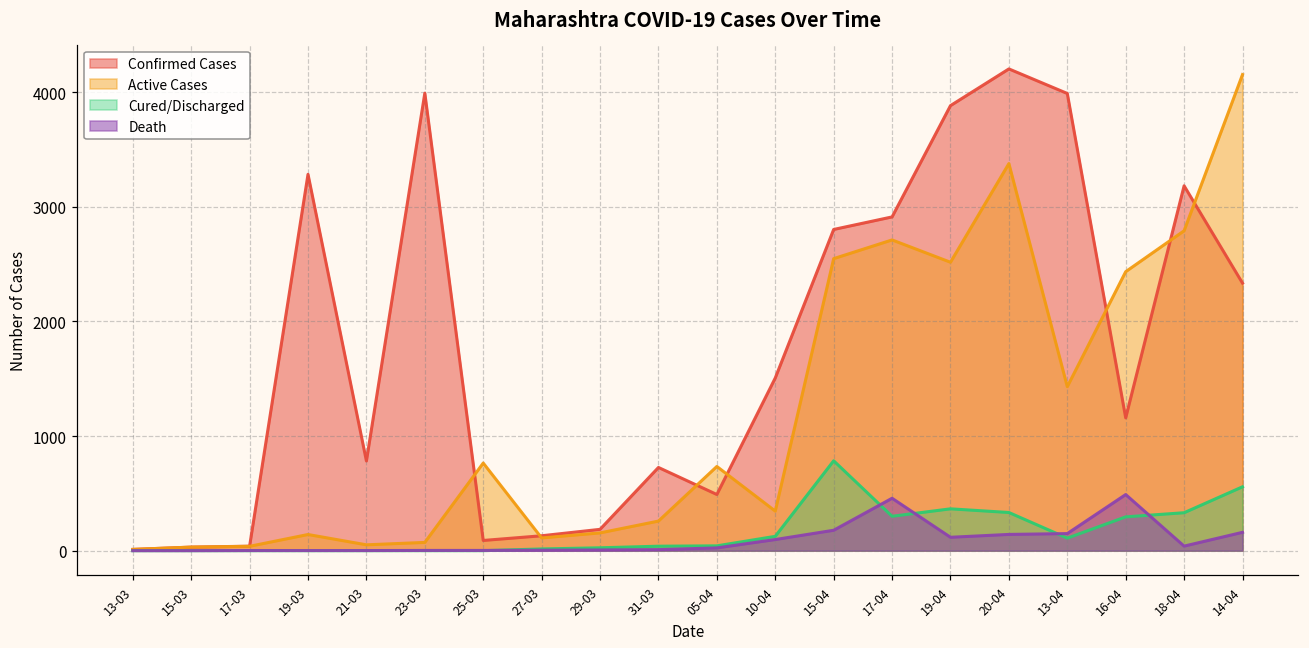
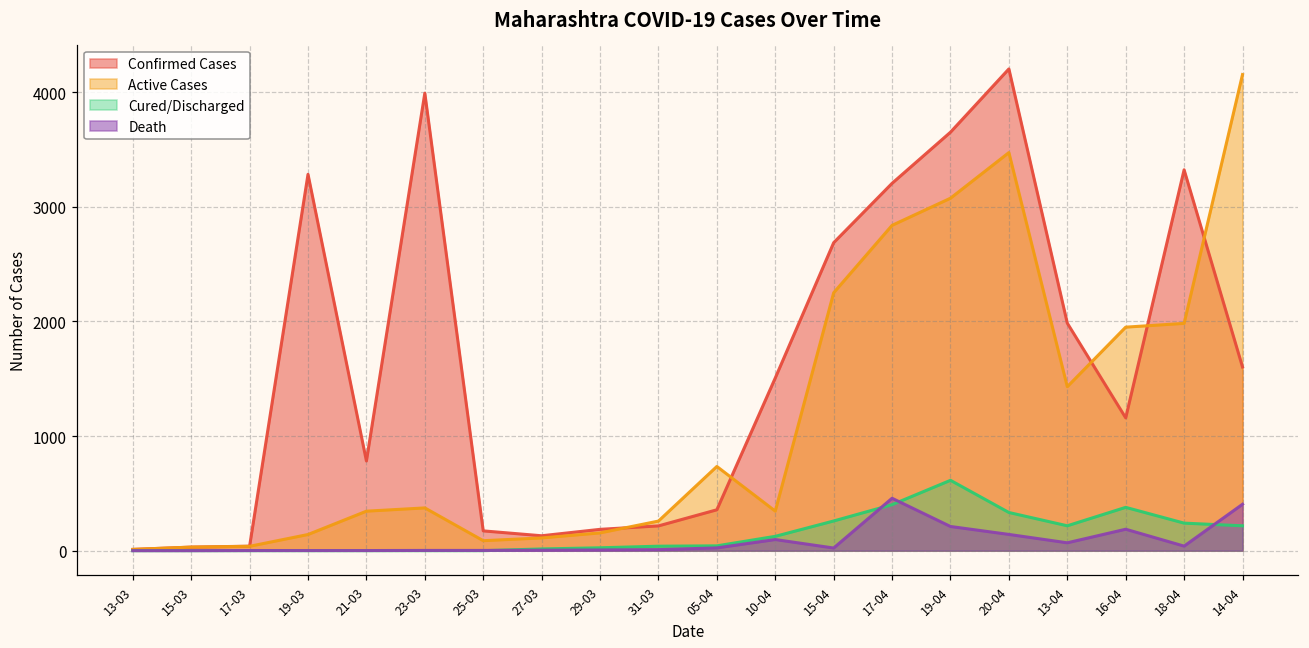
  {
    "Confirmed Cases": {
      "19-03": 3280,
      "21-03": 780,
      "23-03": 3990,
-     "25-03": 90,
+     "25-03": 170,
      "29-03": 190,
-     "31-03": 730,
-     "05-04": 490,
+     "31-03": 220,
+     "05-04": 360,
      "10-04": 1510,
-     "15-04": 2800,
-     "17-04": 2910,
-     "19-04": 3880,
+     "15-04": 2690,
+     "17-04": 3210,
+     "19-04": 3650,
      "20-04": 4200,
-     "13-04": 3990,
+     "13-04": 1990,
      "16-04": 1160,
-     "18-04": 3180,
-     "14-04": 2330
+     "18-04": 3320,
+     "14-04": 1600
    },
    "Active Cases": {
      "19-03": 140,
-     "21-03": 50,
-     "23-03": 70,
-     "25-03": 760,
+     "21-03": 340,
+     "23-03": 370,
+     "25-03": 90,
      "29-03": 160,
      "31-03": 260,
      "05-04": 730,
      "10-04": 350,
-     "15-04": 2550,
-     "17-04": 2710,
-     "19-04": 2520,
-     "20-04": 3380,
+     "15-04": 2250,
+     "17-04": 2840,
+     "19-04": 3080,
+     "20-04": 3470,
      "13-04": 1430,
-     "16-04": 2430,
-     "18-04": 2790,
+     "16-04": 1950,
+     "18-04": 1980,
      "14-04": 4150
    },
    "Cured/Discharged": {
      "31-03": 40,
      "10-04": 130,
-     "15-04": 780,
-     "17-04": 300,
-     "19-04": 370,
+     "15-04": 260,
+     "17-04": 400,
+     "19-04": 610,
      "20-04": 330,
-     "13-04": 110,
-     "16-04": 300,
-     "18-04": 330,
-     "14-04": 560
+     "13-04": 220,
+     "16-04": 380,
+     "18-04": 240,
+     "14-04": 220
    },
    "Death": {
      "31-03": 10,
      "10-04": 100,
-     "15-04": 180,
+     "15-04": 20,
      "17-04": 460,
-     "19-04": 120,
+     "19-04": 210,
      "20-04": 140,
-     "13-04": 150,
-     "16-04": 490,
+     "13-04": 70,
+     "16-04": 190,
      "18-04": 40,
-     "14-04": 160
+     "14-04": 400
    }
  }
